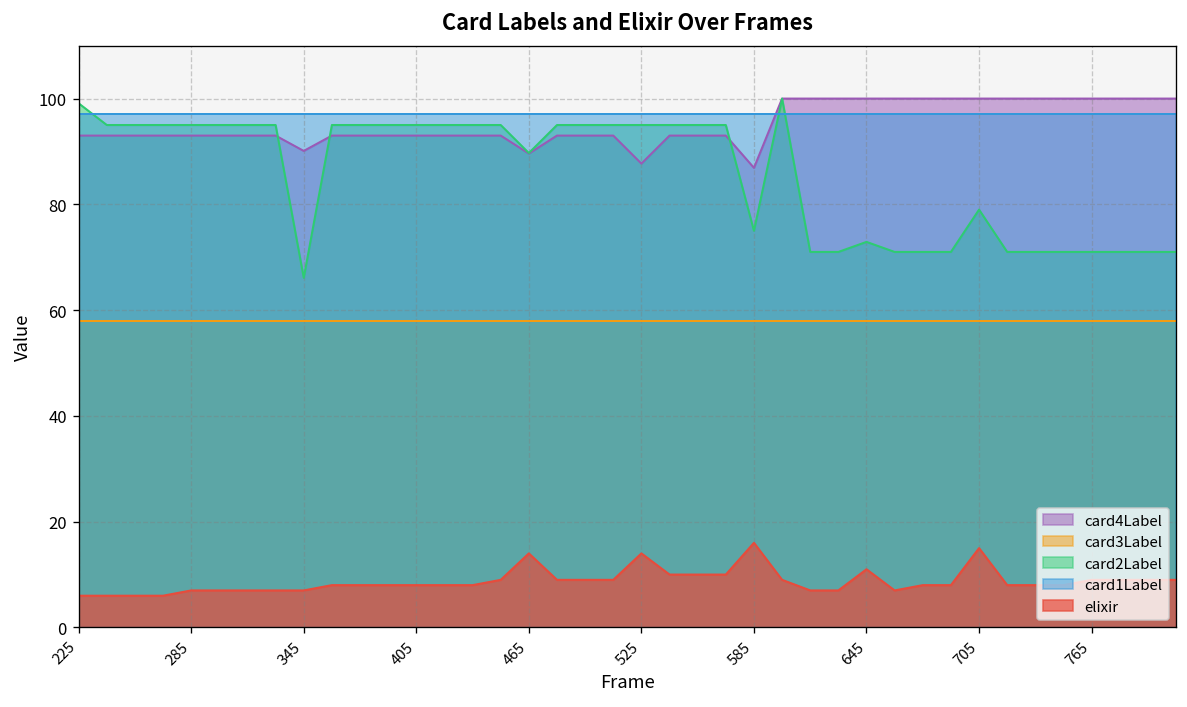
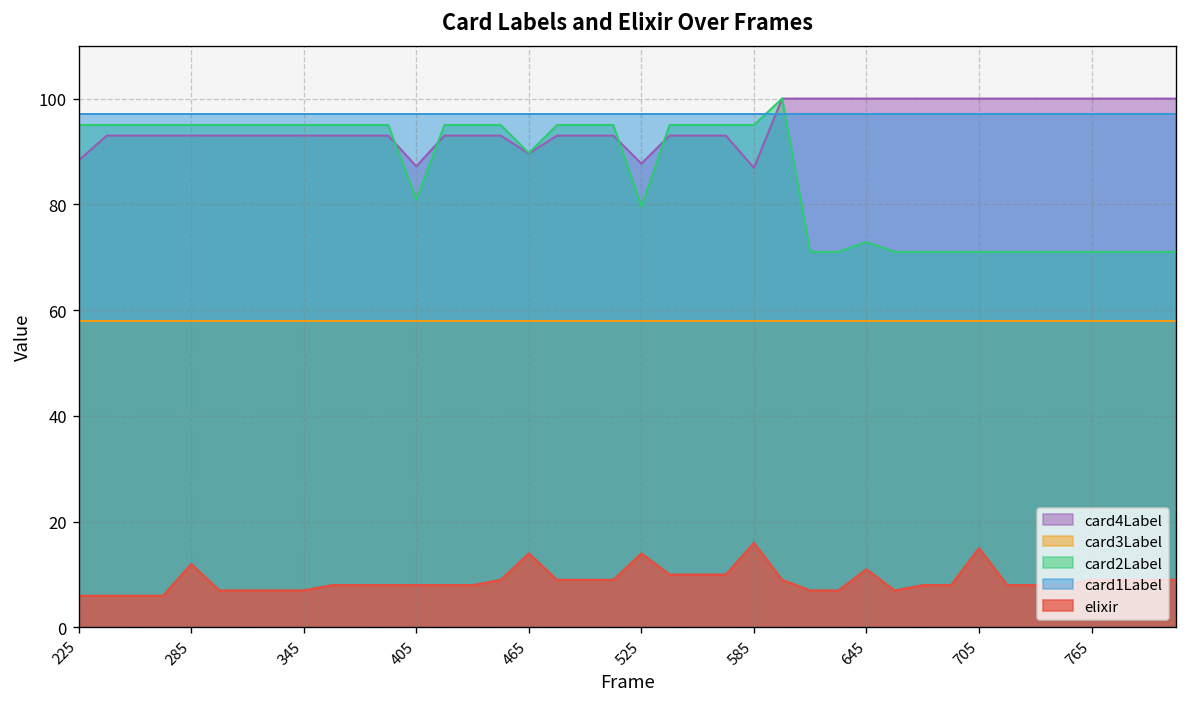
  {
    "card4Label": {
-     "225": 93,
+     "225": 88,
      "285": 93,
-     "345": 90,
-     "405": 93,
+     "345": 93,
+     "405": 87,
      "525": 88,
      "585": 87,
      "645": 100,
      "705": 100,
      "765": 100
    },
    "card3Label": {
      "225": 58,
      "285": 58,
      "345": 58,
      "405": 58,
      "465": 58,
      "525": 58,
      "585": 58,
      "645": 58,
      "705": 58,
      "765": 58
    },
    "card2Label": {
-     "225": 99,
+     "225": 95,
      "285": 95,
-     "345": 66,
-     "405": 95,
-     "525": 95,
-     "585": 75,
+     "345": 95,
+     "405": 81,
+     "525": 80,
+     "585": 95,
      "645": 73,
-     "705": 79,
+     "705": 71,
      "765": 71
    },
    "card1Label": {
      "225": 97,
      "285": 97,
      "345": 97,
      "405": 97,
      "465": 97,
      "525": 97,
      "585": 97,
      "645": 97,
      "705": 97,
      "765": 97
    },
    "elixir": {
      "225": 6,
-     "285": 7,
+     "285": 12,
      "345": 7,
      "405": 8,
      "465": 14,
      "525": 14,
      "585": 16,
      "645": 11,
      "705": 15
    }
  }
